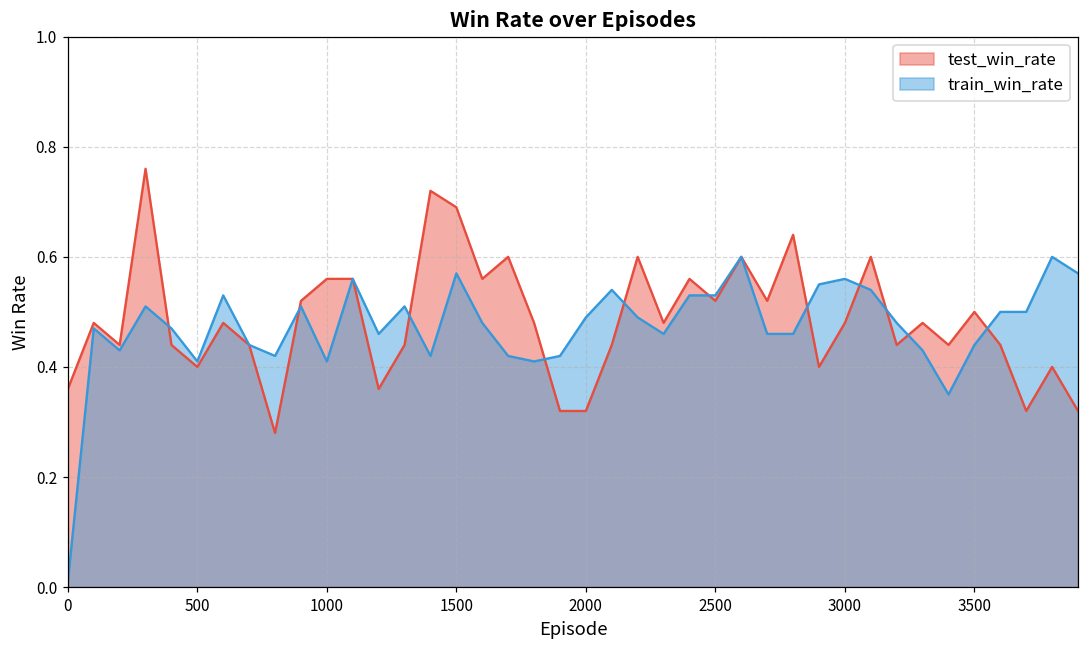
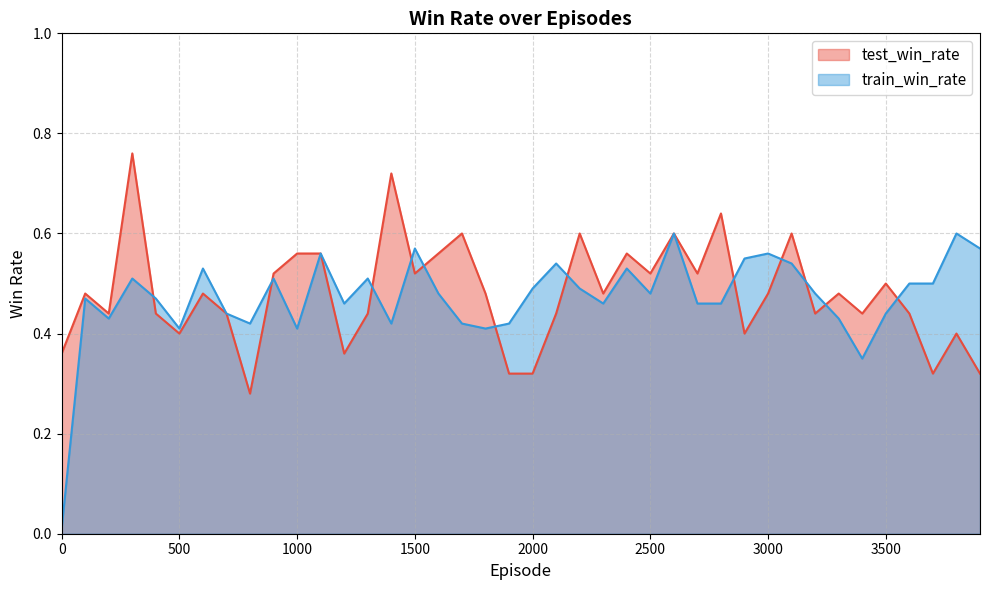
  {
    "test_win_rate": {
      "0": 0.36,
      "500": 0.40,
      "1000": 0.56,
-     "1500": 0.69,
+     "1500": 0.52,
      "2000": 0.32,
      "2500": 0.52,
      "3000": 0.48,
      "3500": 0.50
    },
    "train_win_rate": {
      "0": 0.01,
      "500": 0.41,
      "1000": 0.41,
      "1500": 0.57,
      "2000": 0.49,
-     "2500": 0.53,
+     "2500": 0.48,
      "3000": 0.56,
      "3500": 0.44
    }
  }
